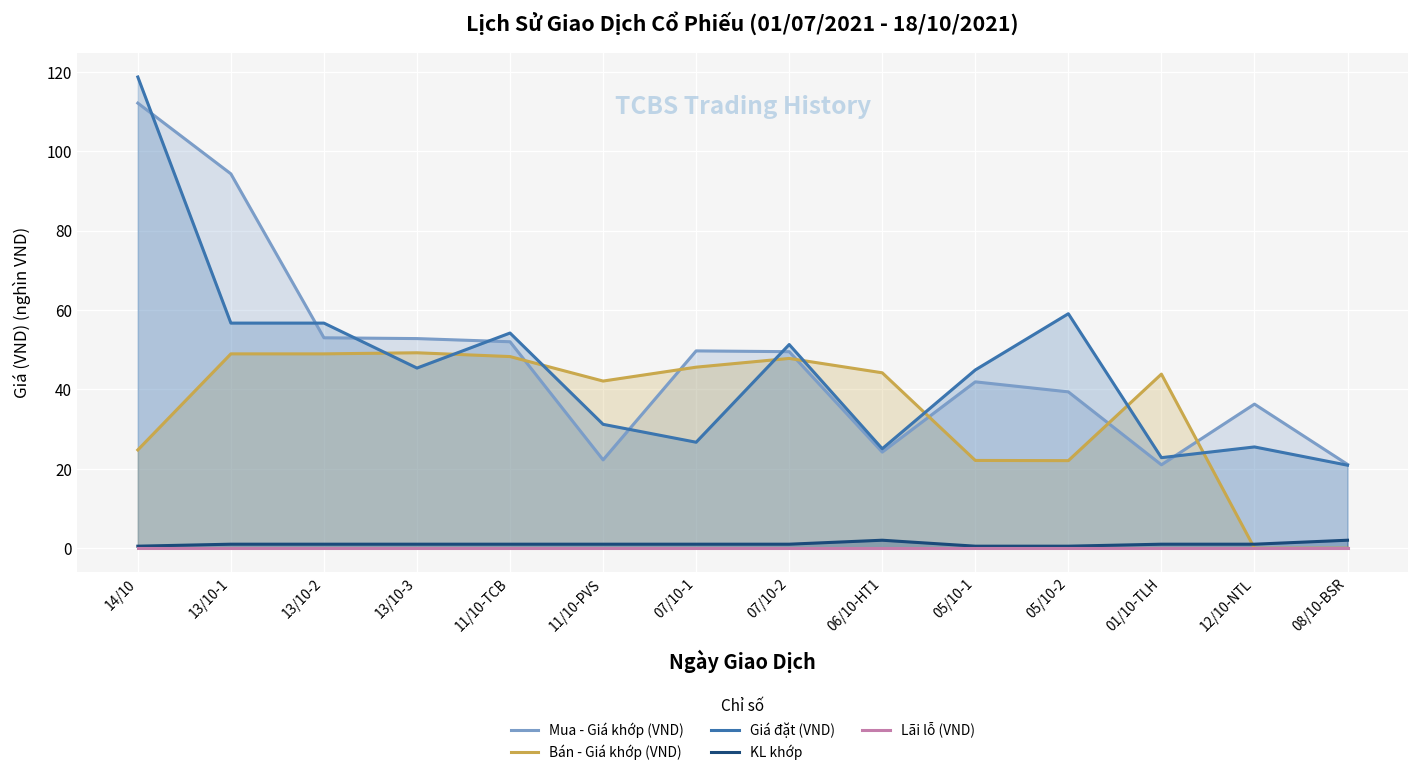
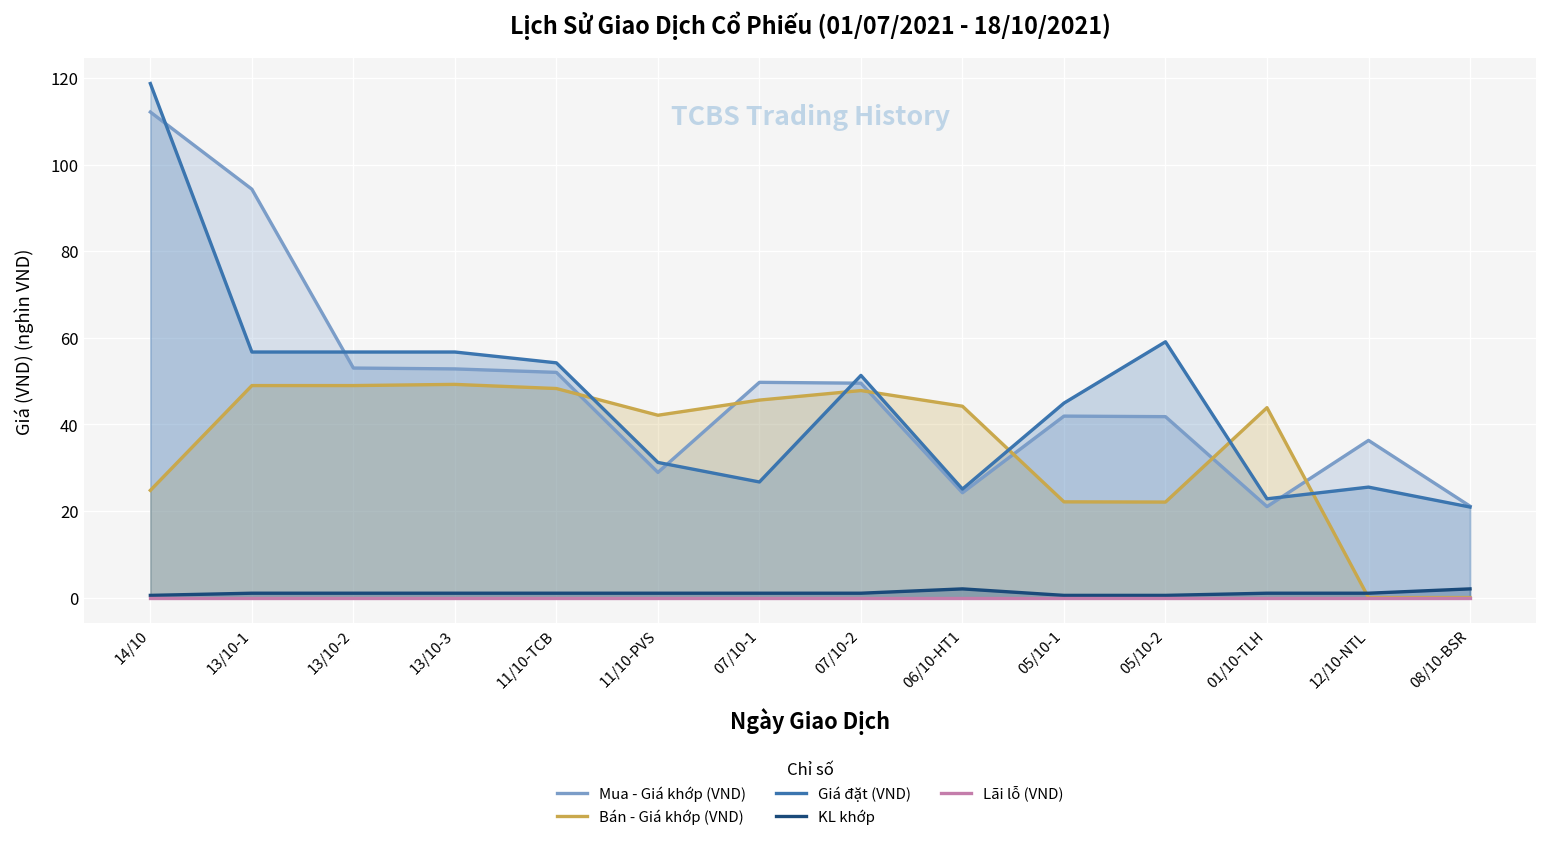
  {
    "Mua - Giá khớp (VND)": {
      "14/10": 112,
      "13/10-1": 94,
      "13/10-2": 53,
      "13/10-3": 53,
      "11/10-TCB": 52,
-     "11/10-PVS": 22,
+     "11/10-PVS": 29,
      "07/10-1": 50,
      "07/10-2": 50,
      "06/10-HT1": 24,
      "05/10-1": 42,
-     "05/10-2": 39,
+     "05/10-2": 42,
      "01/10-TLH": 21,
      "12/10-NTL": 36
    },
    "Bán - Giá khớp (VND)": {
      "14/10": 25,
      "13/10-1": 49,
      "13/10-2": 49,
      "13/10-3": 49,
      "11/10-TCB": 48,
      "11/10-PVS": 42,
      "07/10-1": 46,
      "07/10-2": 48,
      "06/10-HT1": 44,
      "05/10-1": 22,
      "05/10-2": 22,
      "01/10-TLH": 44
    },
    "Giá đặt (VND)": {
      "14/10": 119,
      "13/10-1": 57,
      "13/10-2": 57,
-     "13/10-3": 45,
+     "13/10-3": 57,
      "11/10-TCB": 54,
      "11/10-PVS": 31,
      "07/10-1": 27,
      "07/10-2": 51,
      "06/10-HT1": 25,
      "05/10-1": 45,
      "05/10-2": 59,
      "01/10-TLH": 23,
      "12/10-NTL": 26
    },
    "KL khớp": {
      "13/10-1": 1,
      "13/10-2": 1,
      "13/10-3": 1,
      "11/10-TCB": 1,
      "11/10-PVS": 1,
      "07/10-1": 1,
      "07/10-2": 1,
      "06/10-HT1": 2,
      "01/10-TLH": 1,
      "12/10-NTL": 1,
      "08/10-BSR": 2
    },
    "Lãi lỗ (VND)": {
      "13/10-1": 0,
      "13/10-2": 0,
      "13/10-3": 0,
      "11/10-TCB": 0,
      "11/10-PVS": 0,
      "07/10-1": 0,
      "07/10-2": 0,
      "06/10-HT1": 0,
      "01/10-TLH": 0
    }
  }
